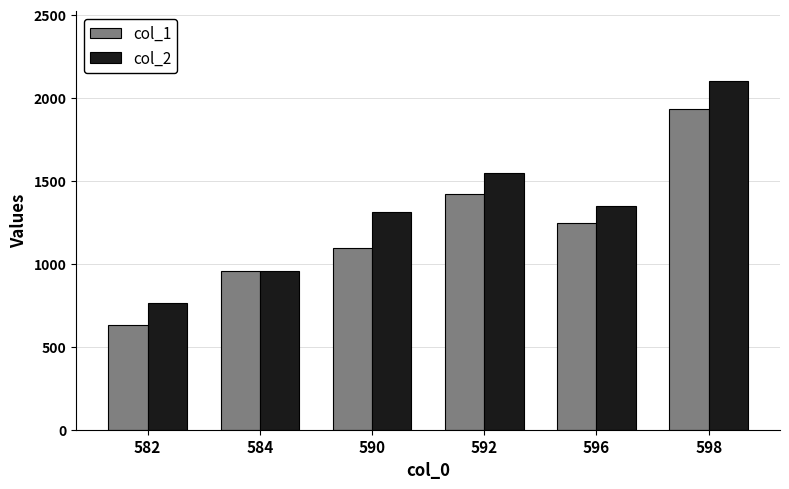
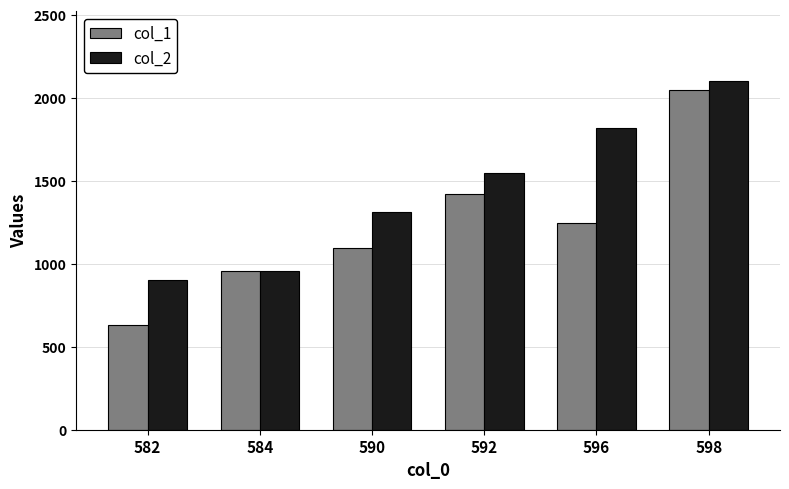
  {
    "col_1": {
      "582": 630,
      "584": 960,
      "590": 1100,
      "592": 1420,
      "596": 1250,
-     "598": 1930
+     "598": 2050
    },
    "col_2": {
-     "582": 760,
+     "582": 910,
      "584": 960,
      "590": 1310,
      "592": 1550,
-     "596": 1350,
+     "596": 1820,
      "598": 2100
    }
  }
